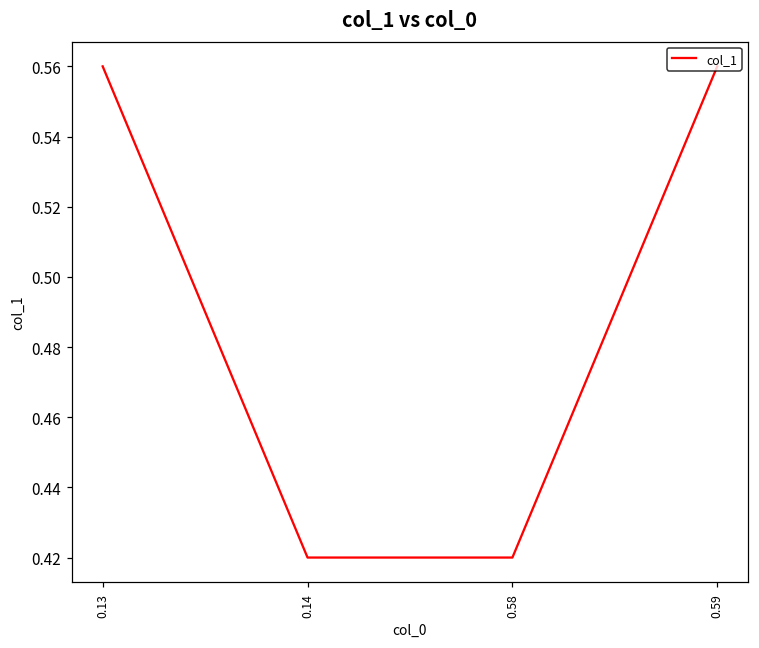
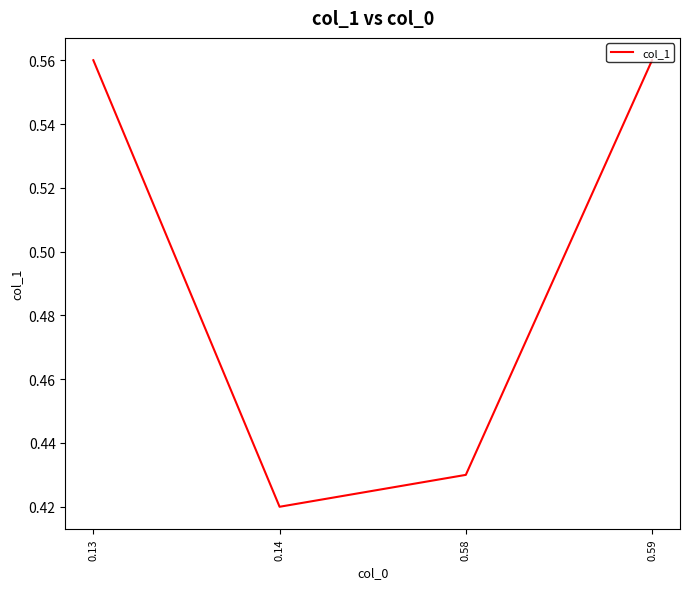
  {
    "0.13": 0.56,
    "0.14": 0.42,
-   "0.58": 0.42
+   "0.58": 0.43
  }
